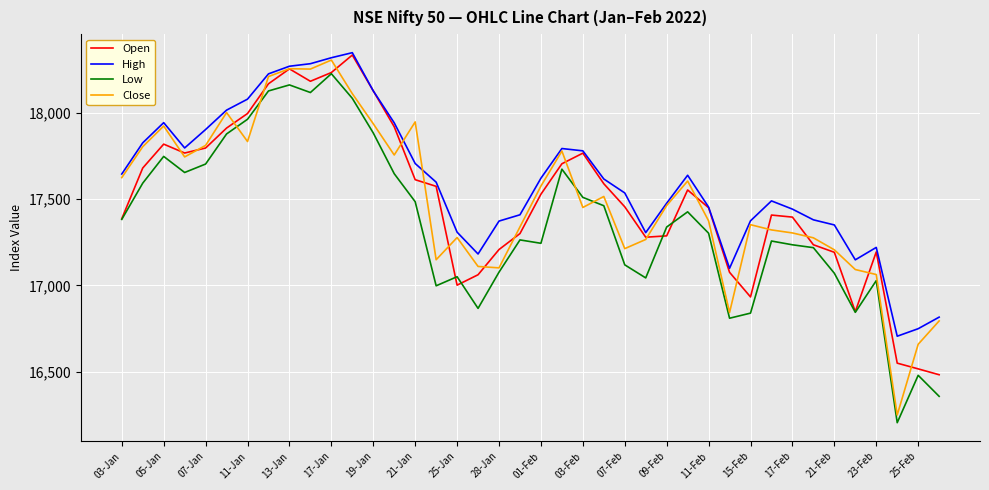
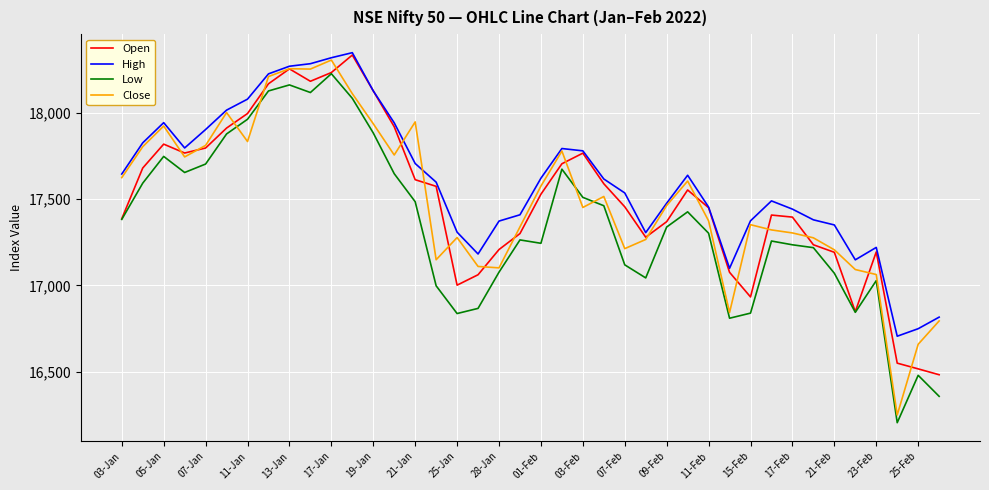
  {
    "Open": {
      "05-Jan": "17,820",
      "07-Jan": "17,800",
      "11-Jan": "18,000",
      "21-Jan": "17,610",
      "25-Jan": "17,000",
      "28-Jan": "17,210",
      "01-Feb": "17,530",
      "07-Feb": "17,460",
-     "09-Feb": "17,290",
+     "09-Feb": "17,370",
      "15-Feb": "16,930",
      "17-Feb": "17,400",
      "23-Feb": "17,190",
      "25-Feb": "16,520"
    },
    "High": {
      "03-Jan": "17,650",
      "05-Jan": "17,940",
      "07-Jan": "17,910",
      "11-Jan": "18,080",
      "21-Jan": "17,710",
      "25-Jan": "17,310",
      "28-Jan": "17,370",
      "01-Feb": "17,620",
      "07-Feb": "17,540",
      "15-Feb": "17,380",
      "17-Feb": "17,440",
      "21-Feb": "17,350",
      "23-Feb": "17,220",
      "25-Feb": "16,750"
    },
    "Low": {
      "05-Jan": "17,750",
      "07-Jan": "17,700",
      "11-Jan": "17,960",
      "13-Jan": "18,160",
      "19-Jan": "17,880",
      "21-Jan": "17,490",
-     "25-Jan": "17,050",
+     "25-Jan": "16,840",
      "28-Jan": "17,080",
      "01-Feb": "17,240",
      "03-Feb": "17,510",
      "07-Feb": "17,120",
      "09-Feb": "17,340",
      "11-Feb": "17,300",
      "15-Feb": "16,840",
      "17-Feb": "17,240",
      "21-Feb": "17,070",
      "23-Feb": "17,030",
      "25-Feb": "16,480"
    },
    "Close": {
      "03-Jan": "17,630",
      "05-Jan": "17,930",
      "07-Jan": "17,810",
      "11-Jan": "17,840",
      "19-Jan": "17,940",
      "21-Jan": "17,950",
      "25-Jan": "17,280",
      "28-Jan": "17,100",
      "01-Feb": "17,580",
      "03-Feb": "17,450",
      "07-Feb": "17,210",
      "11-Feb": "17,370",
      "15-Feb": "17,350",
      "17-Feb": "17,300",
      "23-Feb": "17,060",
      "25-Feb": "16,660"
    }
  }
